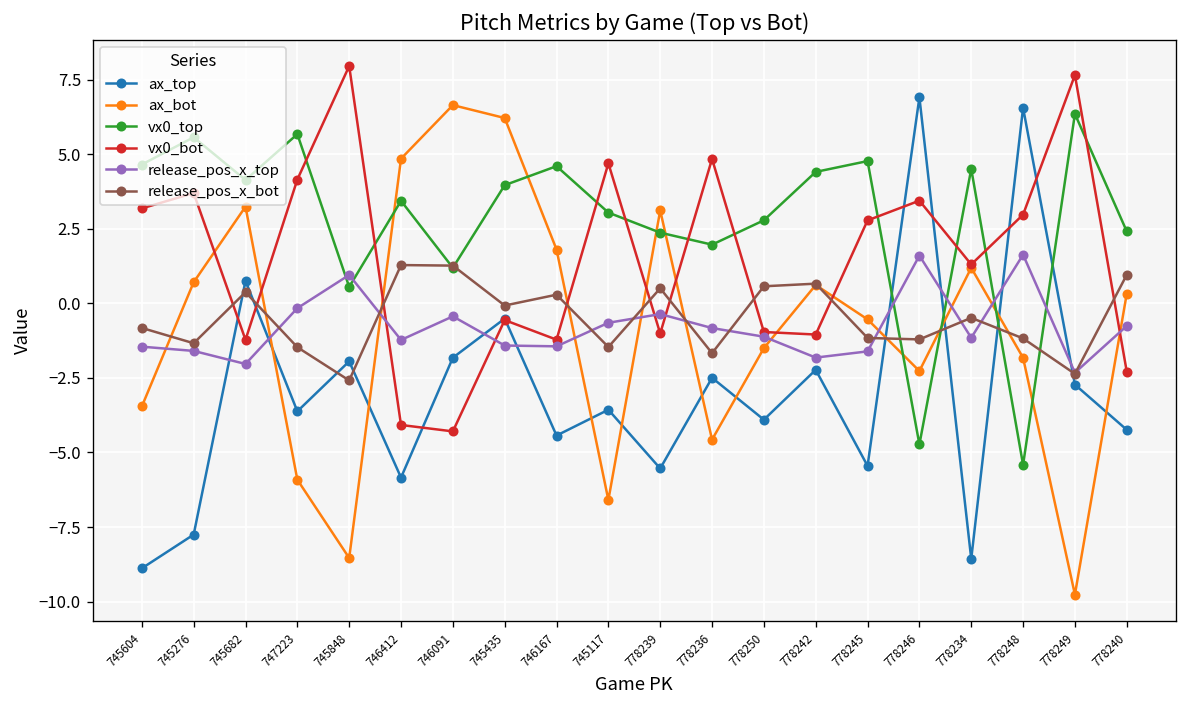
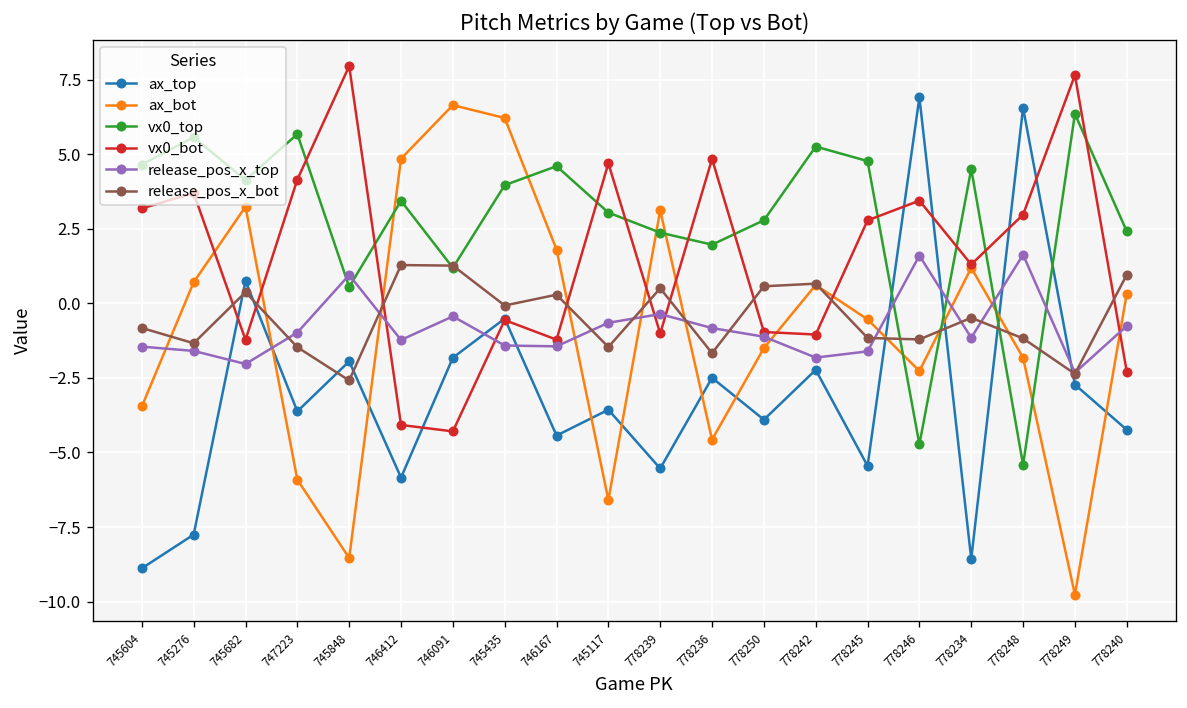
  {
    "ax_top": {
      "745604": -8.9,
      "745276": -7.8,
      "745682": 0.8,
      "747223": -3.6,
      "745848": -1.9,
      "746412": -5.8,
      "746091": -1.8,
      "746167": -4.4,
      "745117": -3.6,
      "778239": -5.5,
      "778236": -2.5,
      "778250": -3.9,
      "778242": -2.2,
      "778245": -5.4,
      "778246": 6.9,
      "778234": -8.6,
      "778248": 6.6,
      "778249": -2.7,
      "778240": -4.2
    },
    "ax_bot": {
      "745604": -3.5,
      "745276": 0.7,
      "747223": -5.9,
      "745848": -8.5,
      "746412": 4.8,
      "746091": 6.6,
      "745435": 6.2,
      "746167": 1.8,
      "745117": -6.6,
      "778239": 3.1,
      "778236": -4.6,
      "778250": -1.5,
      "778245": -0.5,
      "778246": -2.3,
      "778234": 1.2,
      "778248": -1.8,
      "778249": -9.8,
      "778240": 0.3
    },
    "vx0_top": {
      "747223": 5.7,
      "745848": 0.6,
      "746412": 3.4,
      "745435": 4.0,
      "746167": 4.6,
      "745117": 3.0,
      "778239": 2.4,
      "778236": 2.0,
      "778250": 2.8,
-     "778242": 4.4,
+     "778242": 5.3,
      "778245": 4.8,
      "778246": -4.7,
      "778234": 4.5,
      "778248": -5.4,
      "778249": 6.3,
      "778240": 2.4
    },
    "vx0_bot": {
      "745682": -1.2,
      "747223": 4.1,
      "745848": 8.0,
      "746412": -4.1,
      "746091": -4.3,
      "746167": -1.2,
      "745117": 4.7,
      "778239": -1.0,
      "778236": 4.8,
      "778250": -1.0,
      "778242": -1.0,
      "778245": 2.8,
      "778246": 3.4,
      "778234": 1.3,
      "778248": 3.0,
      "778249": 7.7,
      "778240": -2.3
    },
    "release_pos_x_top": {
      "745604": -1.5,
      "745276": -1.6,
      "745682": -2.0,
-     "747223": -0.2,
+     "747223": -1.0,
      "745848": 1.0,
      "746412": -1.2,
      "746091": -0.4,
      "745435": -1.4,
      "746167": -1.4,
      "745117": -0.7,
      "778239": -0.4,
      "778236": -0.8,
      "778250": -1.1,
      "778242": -1.8,
      "778245": -1.6,
      "778246": 1.6,
      "778234": -1.2,
      "778248": 1.6,
      "778240": -0.8
    },
    "release_pos_x_bot": {
      "745604": -0.8,
      "745276": -1.3,
      "745682": 0.4,
      "747223": -1.5,
      "745848": -2.6,
      "746412": 1.3,
      "745435": -0.1,
      "746167": 0.3,
      "745117": -1.5,
      "778239": 0.5,
      "778236": -1.7,
      "778250": 0.6,
      "778245": -1.2,
      "778246": -1.2,
      "778234": -0.5,
      "778248": -1.2,
      "778240": 1.0
    }
  }
